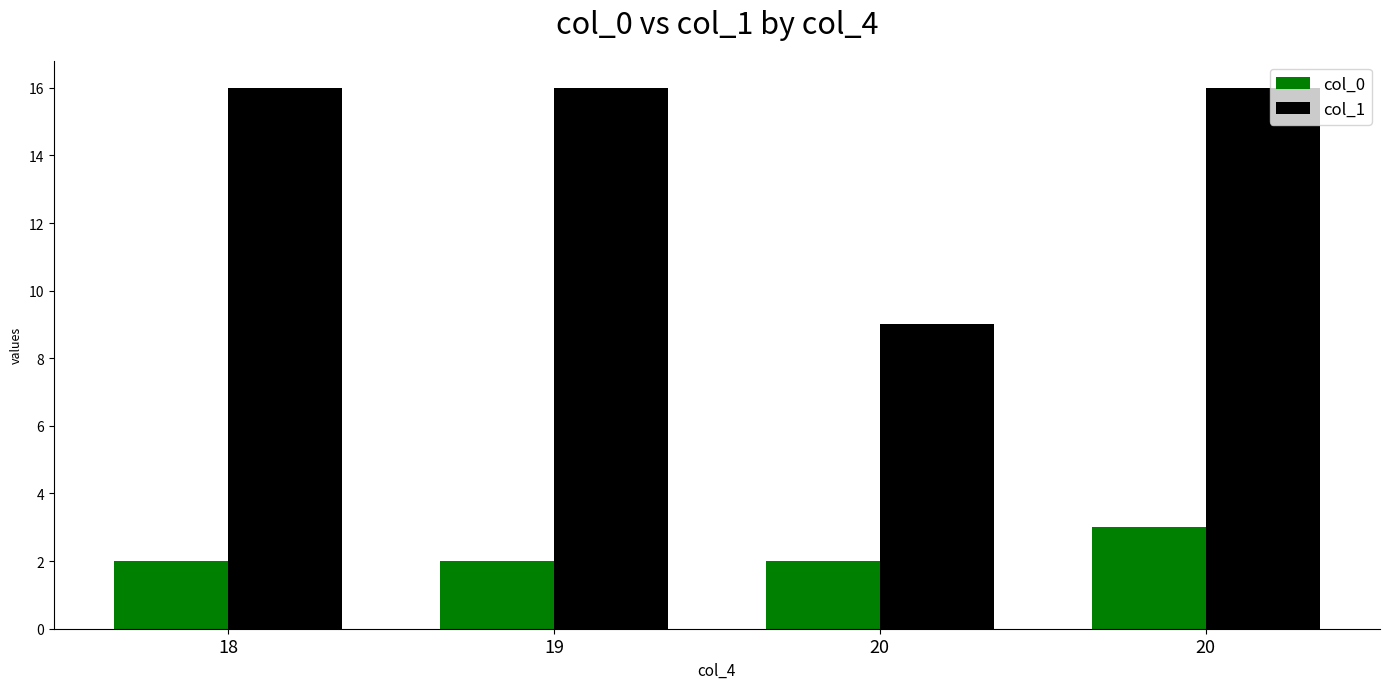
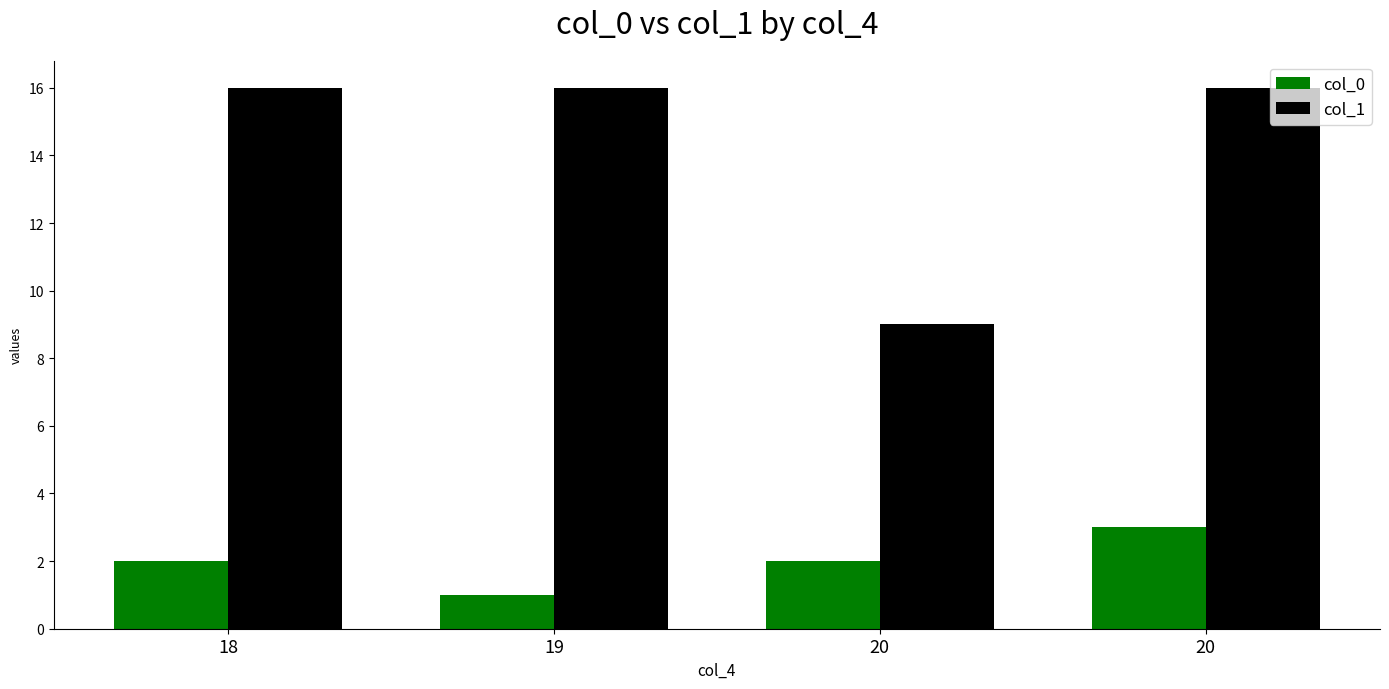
  {
    "col_0": {
      "18": 2,
-     "19": 2
+     "19": 1
    },
    "col_1": {
      "18": 16,
      "19": 16
    }
  }
